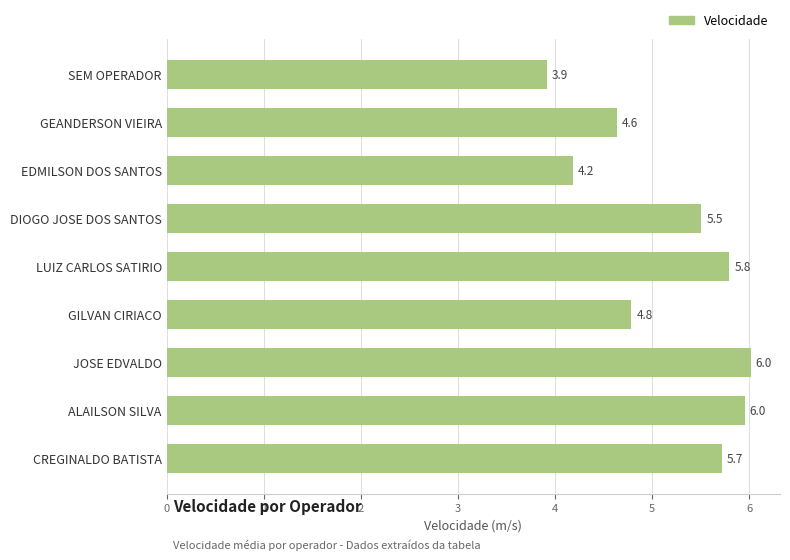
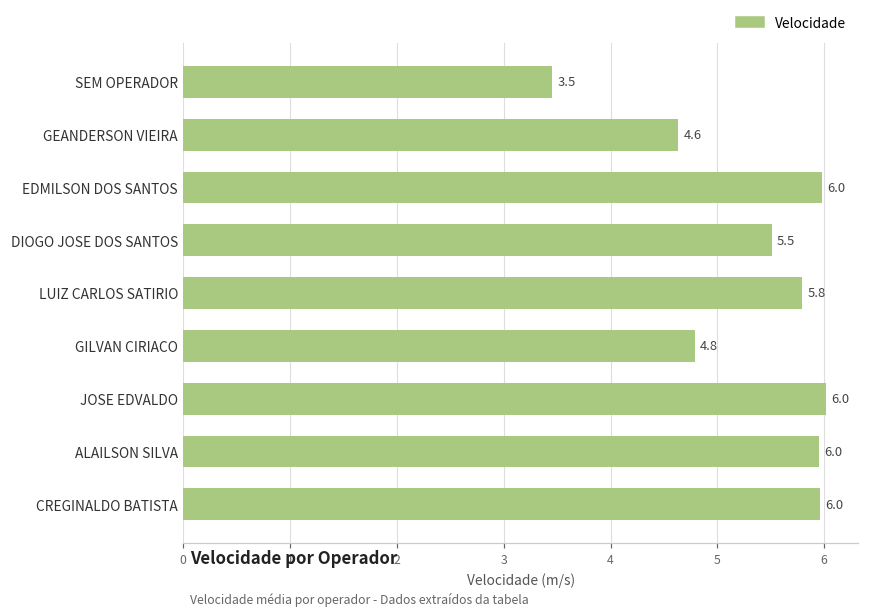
  {
-   "SEM OPERADOR": 3.9,
+   "SEM OPERADOR": 3.5,
    "GEANDERSON VIEIRA": 4.6,
-   "EDMILSON DOS SANTOS": 4.2,
+   "EDMILSON DOS SANTOS": 6.0,
    "DIOGO JOSE DOS SANTOS": 5.5,
    "LUIZ CARLOS SATIRIO": 5.8,
    "GILVAN CIRIACO": 4.8,
    "JOSE EDVALDO": 6.0,
    "ALAILSON SILVA": 6.0,
-   "CREGINALDO BATISTA": 5.7
+   "CREGINALDO BATISTA": 6.0
  }
